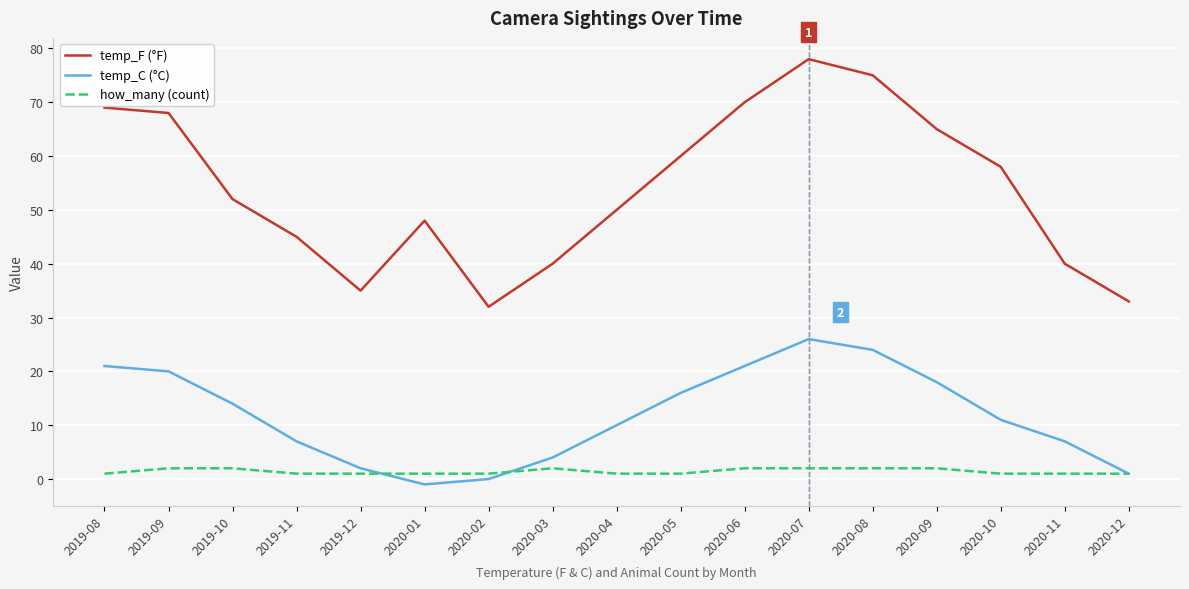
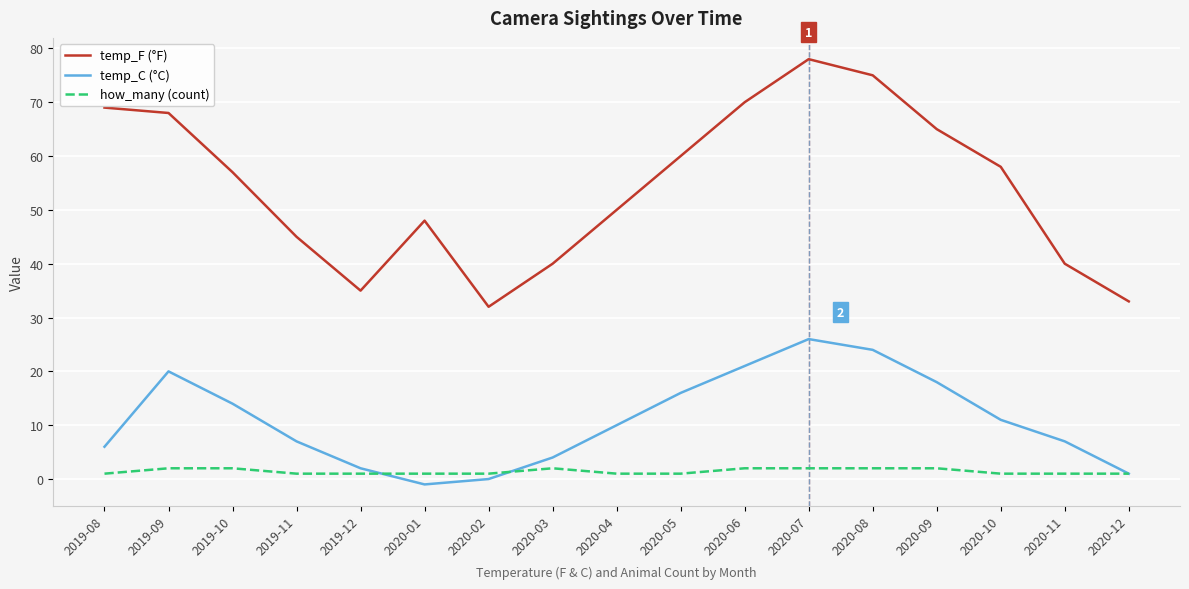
  {
    "temp_F (°F)": {
      "2019-08": 69,
      "2019-09": 68,
-     "2019-10": 52,
+     "2019-10": 57,
      "2019-11": 45,
      "2019-12": 35,
      "2020-01": 48,
      "2020-02": 32,
      "2020-03": 40,
      "2020-04": 50,
      "2020-05": 60,
      "2020-06": 70,
      "2020-08": 75,
      "2020-09": 65,
      "2020-10": 58,
      "2020-11": 40,
      "2020-12": 33
    },
    "temp_C (°C)": {
-     "2019-08": 21,
+     "2019-08": 6,
      "2019-09": 20,
      "2019-10": 14,
      "2019-11": 7,
      "2019-12": 2,
      "2020-01": -1,
      "2020-02": 0,
      "2020-03": 4,
      "2020-04": 10,
      "2020-05": 16,
      "2020-06": 21,
      "2020-07": 26,
      "2020-08": 24,
      "2020-09": 18,
      "2020-10": 11,
      "2020-11": 7
    },
    "how_many (count)": {
      "2019-08": 1,
      "2019-09": 2,
      "2019-10": 2,
      "2019-11": 1,
      "2019-12": 1,
      "2020-01": 1,
      "2020-02": 1,
      "2020-03": 2,
      "2020-04": 1,
      "2020-05": 1,
      "2020-06": 2,
      "2020-07": 2,
      "2020-08": 2,
      "2020-09": 2,
      "2020-10": 1,
      "2020-11": 1
    }
  }
